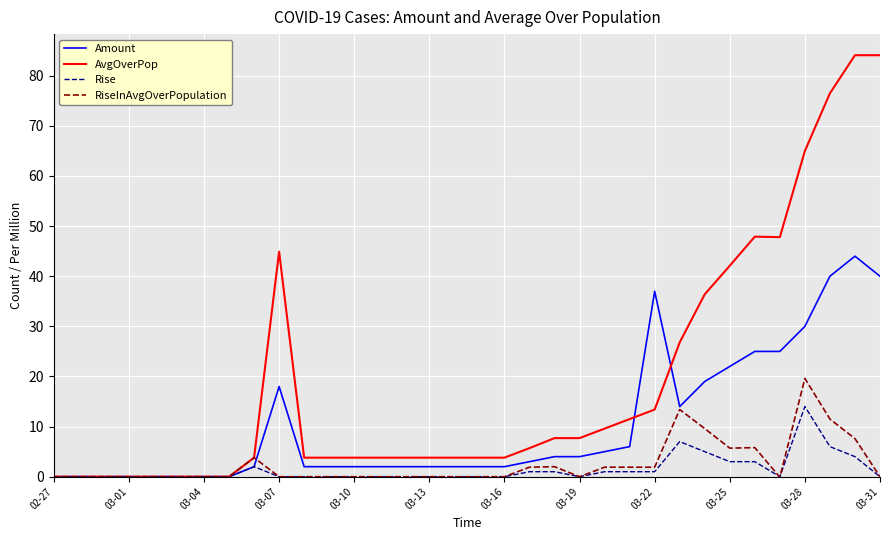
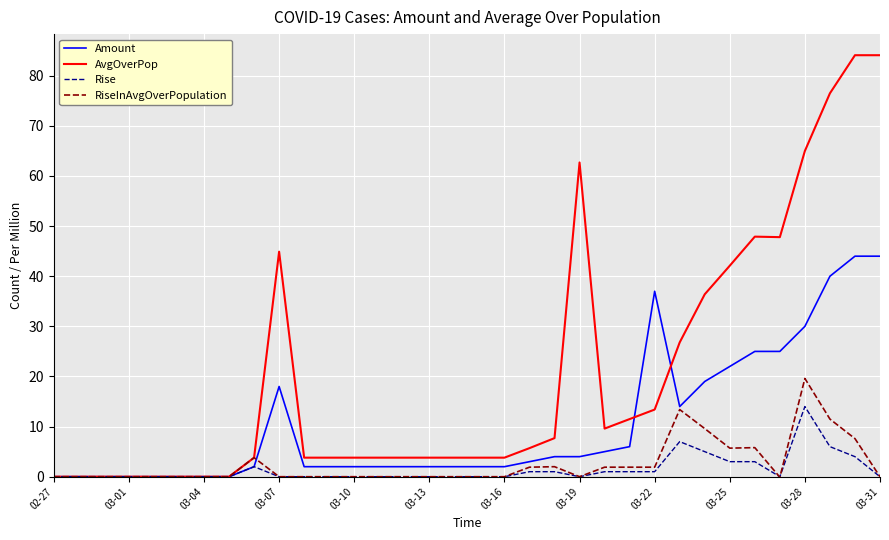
  {
    "Amount": {
      "03-07": 18,
      "03-10": 2,
      "03-13": 2,
      "03-16": 2,
      "03-19": 4,
      "03-22": 37,
      "03-25": 22,
      "03-28": 30,
-     "03-31": 40
+     "03-31": 44
    },
    "AvgOverPop": {
      "03-07": 45,
      "03-10": 4,
      "03-13": 4,
      "03-16": 4,
-     "03-19": 8,
+     "03-19": 63,
      "03-22": 13,
      "03-25": 42,
      "03-28": 65,
      "03-31": 84
    },
    "Rise": {
      "03-22": 1,
      "03-25": 3,
      "03-28": 14
    },
    "RiseInAvgOverPopulation": {
      "03-22": 2,
      "03-25": 6,
      "03-28": 20
    }
  }
